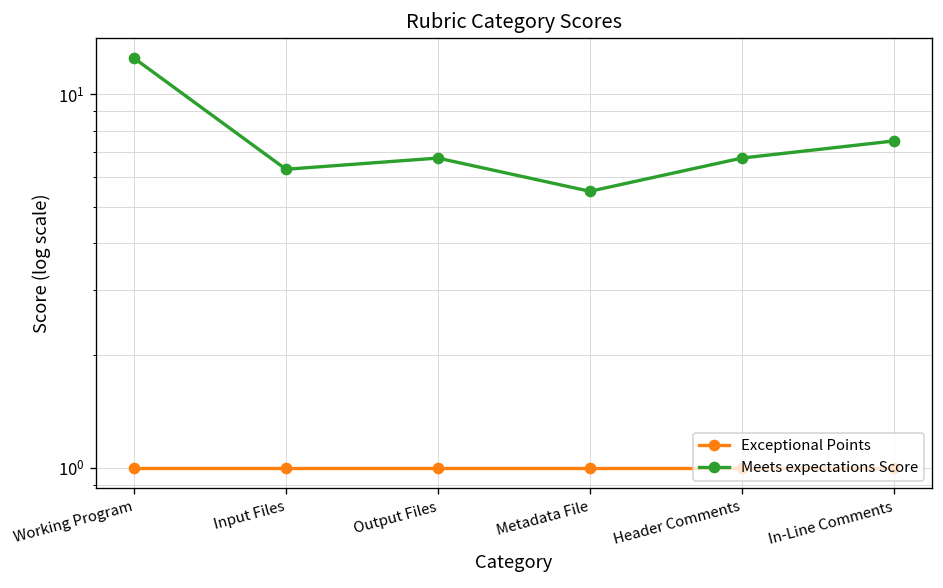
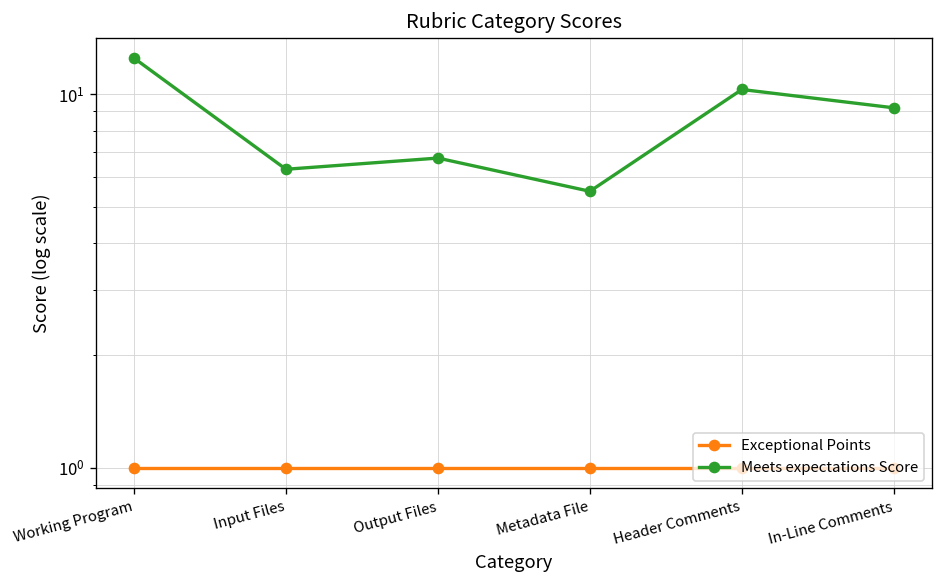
  {
    "Exceptional Points": {
      "Working Program": 1.0,
      "Input Files": 1.0,
      "Output Files": 1.0,
      "Metadata File": 1.0
    },
    "Meets expectations Score": {
      "Working Program": 12.5,
      "Input Files": 6.3,
      "Output Files": 6.8,
      "Metadata File": 5.5,
-     "Header Comments": 6.8,
-     "In-Line Comments": 7.5
+     "Header Comments": 10.3,
+     "In-Line Comments": 9.2
    }
  }
